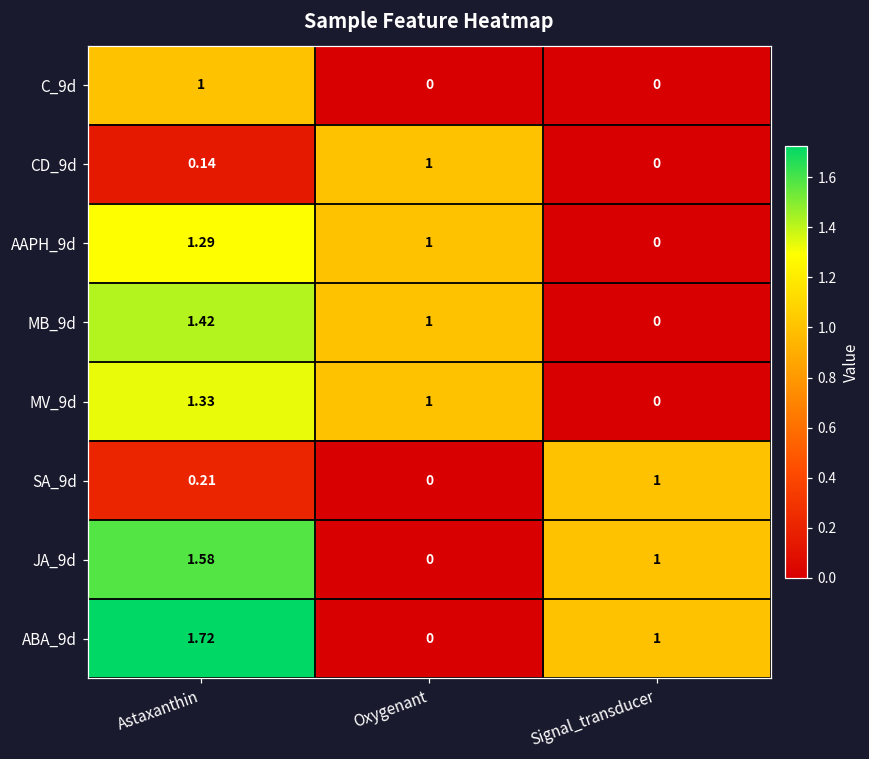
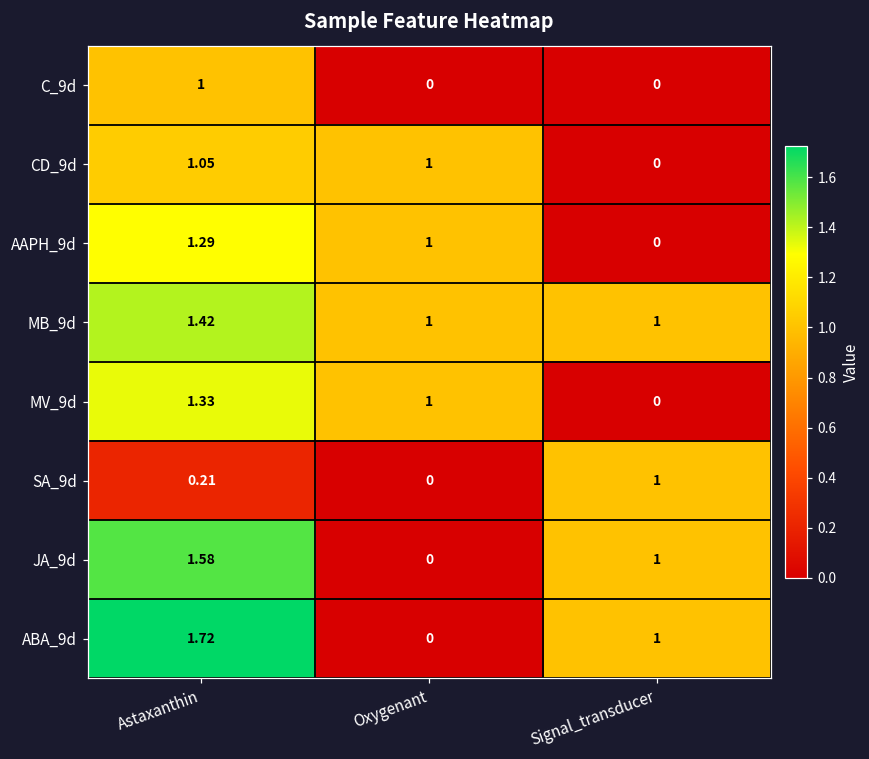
  {
    "C_9d": {
      "Astaxanthin": 1,
      "Oxygenant": 0,
      "Signal_transducer": 0
    },
    "CD_9d": {
-     "Astaxanthin": 0.14,
+     "Astaxanthin": 1.05,
      "Oxygenant": 1,
      "Signal_transducer": 0
    },
    "AAPH_9d": {
      "Astaxanthin": 1.29,
      "Oxygenant": 1,
      "Signal_transducer": 0
    },
    "MB_9d": {
      "Astaxanthin": 1.42,
      "Oxygenant": 1,
-     "Signal_transducer": 0
+     "Signal_transducer": 1
    },
    "MV_9d": {
      "Astaxanthin": 1.33,
      "Oxygenant": 1,
      "Signal_transducer": 0
    },
    "SA_9d": {
      "Astaxanthin": 0.21,
      "Oxygenant": 0,
      "Signal_transducer": 1
    },
    "JA_9d": {
      "Astaxanthin": 1.58,
      "Oxygenant": 0,
      "Signal_transducer": 1
    },
    "ABA_9d": {
      "Astaxanthin": 1.72,
      "Oxygenant": 0,
      "Signal_transducer": 1
    }
  }
